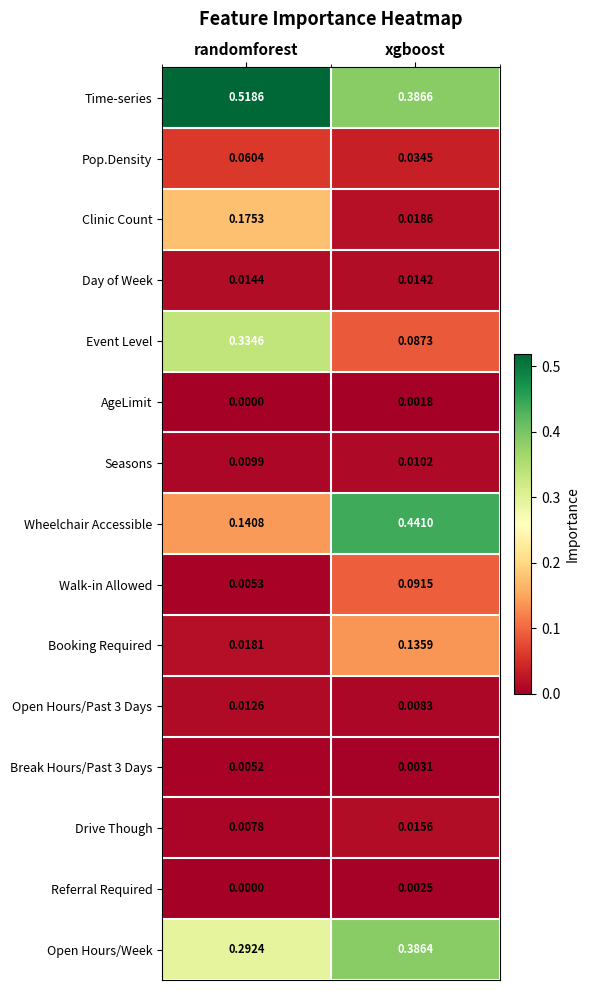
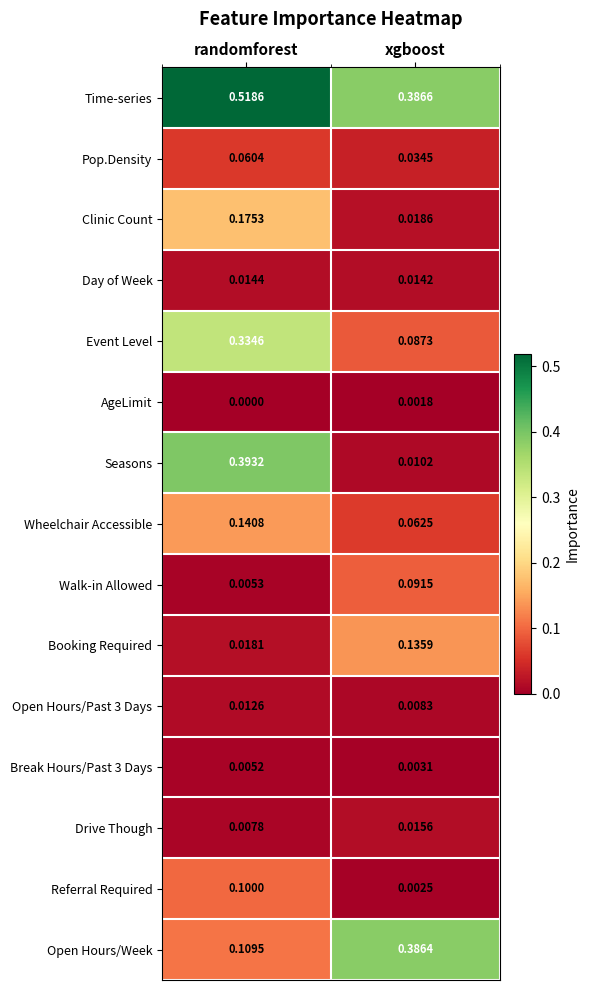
  {
    "Time-series": {
      "randomforest": 0.5186,
      "xgboost": 0.3866
    },
    "Pop.Density": {
      "randomforest": 0.0604,
      "xgboost": 0.0345
    },
    "Clinic Count": {
      "randomforest": 0.1753,
      "xgboost": 0.0186
    },
    "Day of Week": {
      "randomforest": 0.0144,
      "xgboost": 0.0142
    },
    "Event Level": {
      "randomforest": 0.3346,
      "xgboost": 0.0873
    },
    "AgeLimit": {
      "randomforest": 0.0000,
      "xgboost": 0.0018
    },
    "Seasons": {
-     "randomforest": 0.0099,
+     "randomforest": 0.3932,
      "xgboost": 0.0102
    },
    "Wheelchair Accessible": {
      "randomforest": 0.1408,
-     "xgboost": 0.4410
+     "xgboost": 0.0625
    },
    "Walk-in Allowed": {
      "randomforest": 0.0053,
      "xgboost": 0.0915
    },
    "Booking Required": {
      "randomforest": 0.0181,
      "xgboost": 0.1359
    },
    "Open Hours/Past 3 Days": {
      "randomforest": 0.0126,
      "xgboost": 0.0083
    },
    "Break Hours/Past 3 Days": {
      "randomforest": 0.0052,
      "xgboost": 0.0031
    },
    "Drive Though": {
      "randomforest": 0.0078,
      "xgboost": 0.0156
    },
    "Referral Required": {
-     "randomforest": 0.0000,
+     "randomforest": 0.1000,
      "xgboost": 0.0025
    },
    "Open Hours/Week": {
-     "randomforest": 0.2924,
+     "randomforest": 0.1095,
      "xgboost": 0.3864
    }
  }
